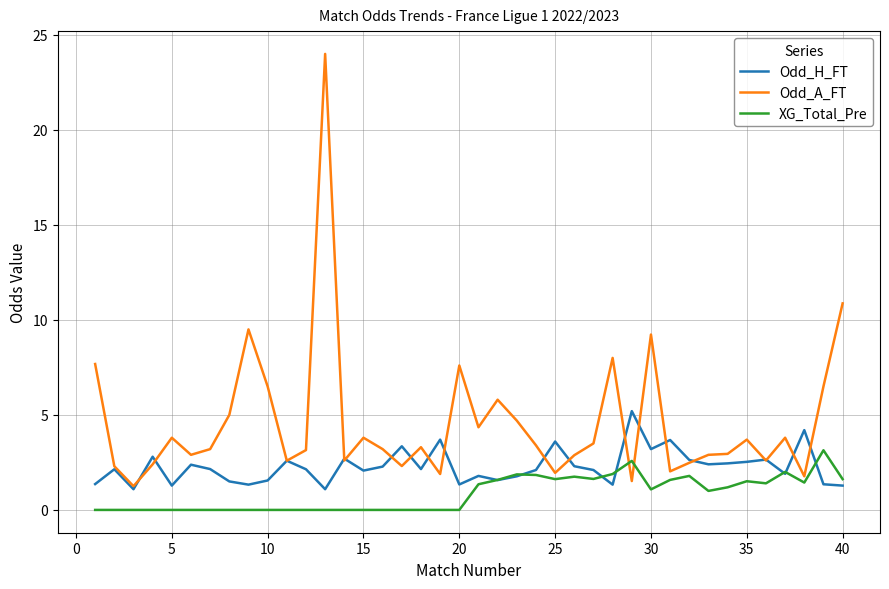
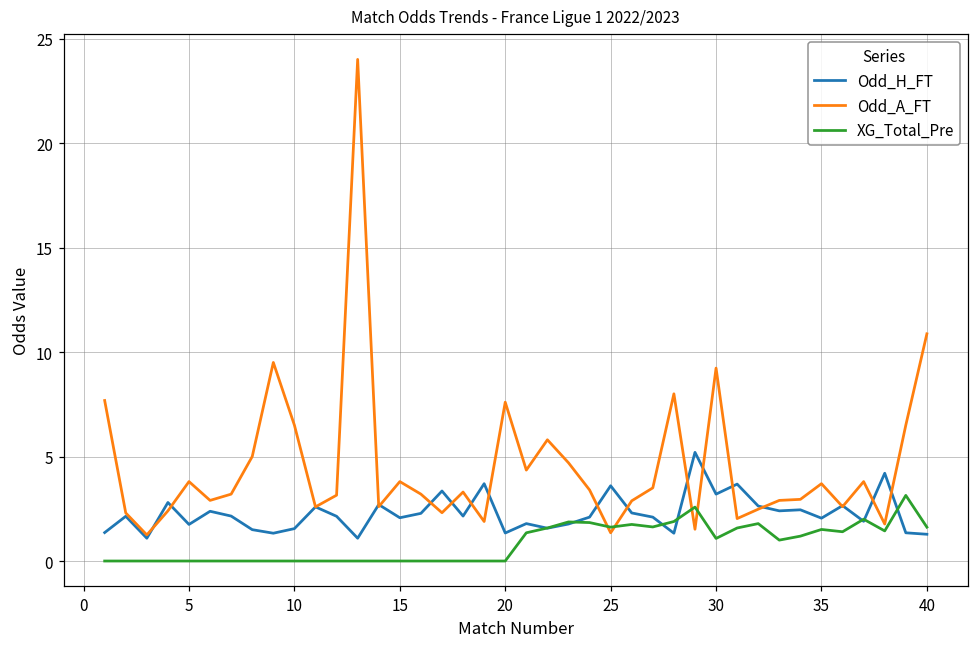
  {
    "Odd_H_FT": {
-     "5": 1.3,
+     "5": 1.8,
      "10": 1.6,
      "15": 2.1,
      "20": 1.3,
      "25": 3.6,
      "30": 3.2,
-     "35": 2.5,
+     "35": 2.1,
      "40": 1.3
    },
    "Odd_A_FT": {
      "5": 3.8,
      "10": 6.5,
      "15": 3.8,
      "20": 7.6,
-     "25": 2.0,
+     "25": 1.4,
      "30": 9.2,
      "35": 3.7,
      "40": 10.9
    },
    "XG_Total_Pre": {
      "5": 0.0,
      "10": 0.0,
      "15": 0.0,
      "20": 0.0,
      "25": 1.6,
      "30": 1.1,
      "35": 1.5,
      "40": 1.6
    }
  }
